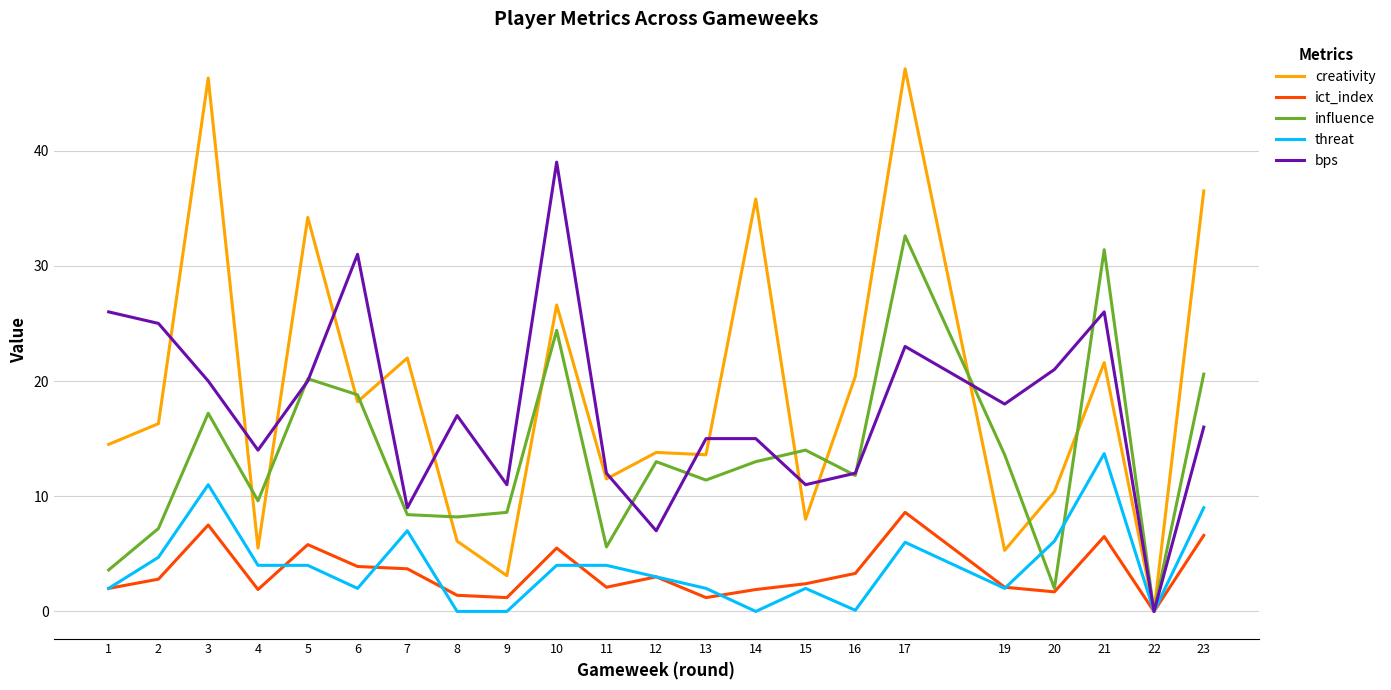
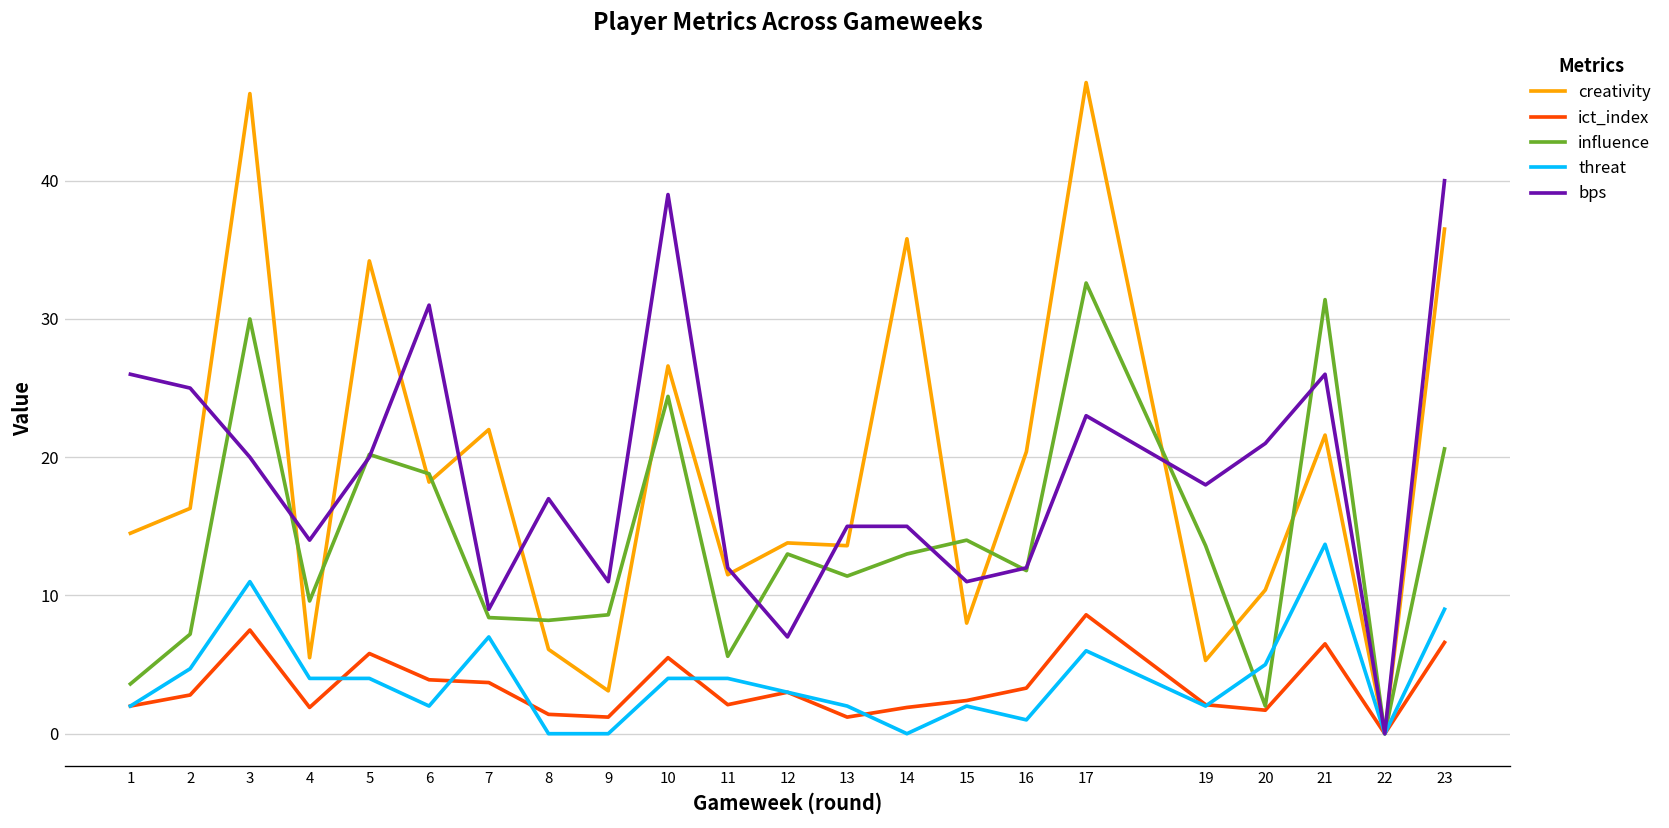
  {
    "creativity": {
      "1": 14.5,
      "2": 16.3,
      "3": 46.3,
      "4": 5.5,
      "5": 34.2,
      "6": 18.2,
      "7": 22.0,
      "8": 6.1,
      "9": 3.1,
      "10": 26.6,
      "11": 11.5,
      "12": 13.8,
      "13": 13.6,
      "14": 35.8,
      "15": 8.0,
      "16": 20.4,
      "17": 47.1,
      "19": 5.3,
      "20": 10.4,
      "21": 21.6,
      "23": 36.5
    },
    "ict_index": {
      "2": 2.8,
      "3": 7.5,
      "4": 1.9,
      "5": 5.8,
      "6": 3.9,
      "7": 3.7,
      "8": 1.4,
      "9": 1.2,
      "10": 5.5,
      "11": 2.1,
      "13": 1.2,
      "14": 1.9,
      "15": 2.4,
      "16": 3.3,
      "17": 8.6,
      "20": 1.7,
      "21": 6.5,
      "23": 6.6
    },
    "influence": {
      "1": 3.6,
      "2": 7.2,
-     "3": 17.2,
+     "3": 30.0,
      "4": 9.6,
      "6": 18.8,
      "7": 8.4,
      "8": 8.2,
      "9": 8.6,
      "10": 24.4,
      "11": 5.6,
      "12": 13.0,
      "13": 11.4,
      "14": 13.0,
      "15": 14.0,
      "17": 32.6,
      "19": 13.6,
      "20": 2.0,
      "21": 31.4,
      "23": 20.6
    },
    "threat": {
      "2": 4.7,
      "3": 11.0,
      "4": 4.0,
      "5": 4.0,
      "6": 2.0,
      "7": 7.0,
      "8": 0.0,
      "9": 0.0,
      "10": 4.0,
      "11": 4.0,
      "13": 2.0,
      "14": 0.0,
      "15": 2.0,
-     "16": 0.1,
+     "16": 1.0,
      "17": 6.0,
-     "20": 6.1,
+     "20": 5.0,
      "21": 13.7,
      "23": 9.0
    },
    "bps": {
      "1": 26,
      "2": 25,
      "3": 20,
      "4": 14,
      "6": 31,
      "7": 9,
      "8": 17,
      "9": 11,
      "10": 39,
      "11": 12,
      "12": 7,
      "13": 15,
      "14": 15,
      "15": 11,
      "17": 23,
      "19": 18,
      "20": 21,
      "21": 26,
-     "23": 16
+     "23": 40
    }
  }
